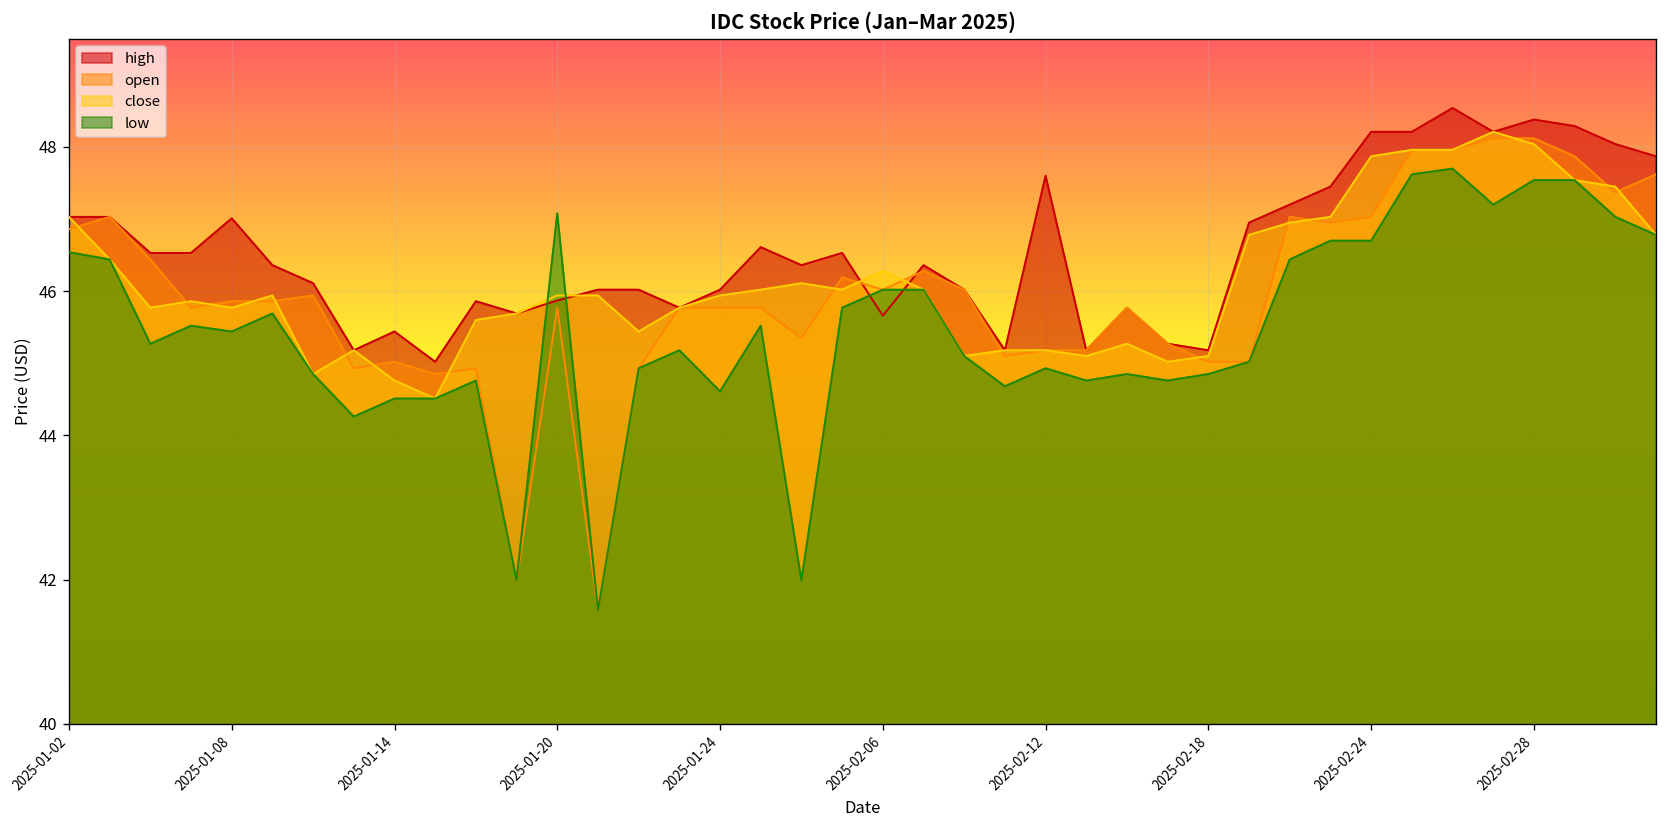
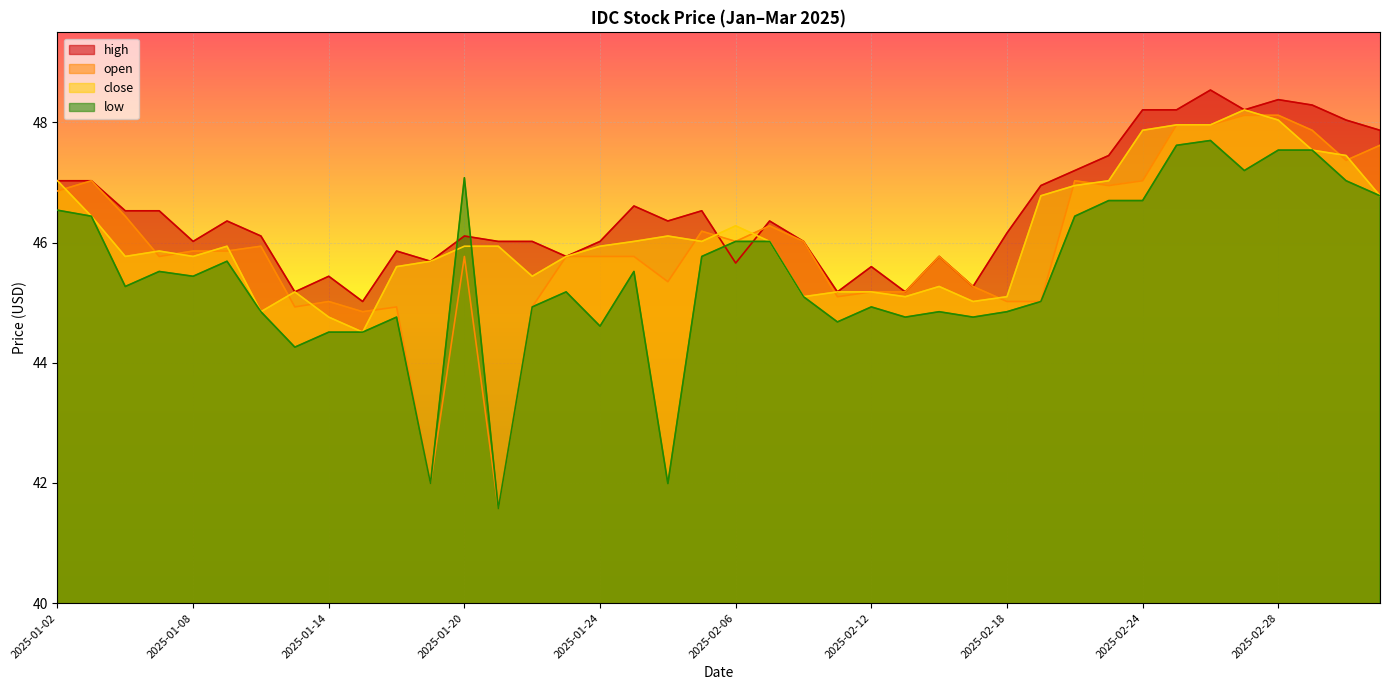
  {
    "high": {
-     "2025-01-08": 47.0,
+     "2025-01-08": 46.0,
      "2025-01-14": 45.4,
-     "2025-01-20": 45.9,
+     "2025-01-20": 46.1,
      "2025-01-24": 46.0,
      "2025-02-06": 45.7,
-     "2025-02-12": 47.6,
-     "2025-02-18": 45.2,
+     "2025-02-12": 45.6,
+     "2025-02-18": 46.2,
      "2025-02-24": 48.2,
      "2025-02-28": 48.4
    },
    "low": {
      "2025-01-02": 46.5,
      "2025-01-08": 45.4,
      "2025-01-14": 44.5,
      "2025-01-20": 47.1,
      "2025-01-24": 44.6,
      "2025-02-12": 44.9,
      "2025-02-18": 44.9,
      "2025-02-24": 46.7,
      "2025-02-28": 47.5
    }
  }
